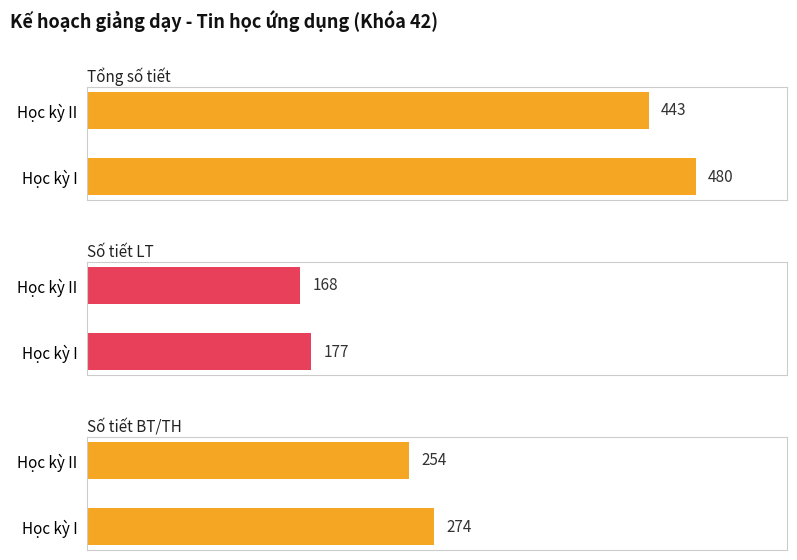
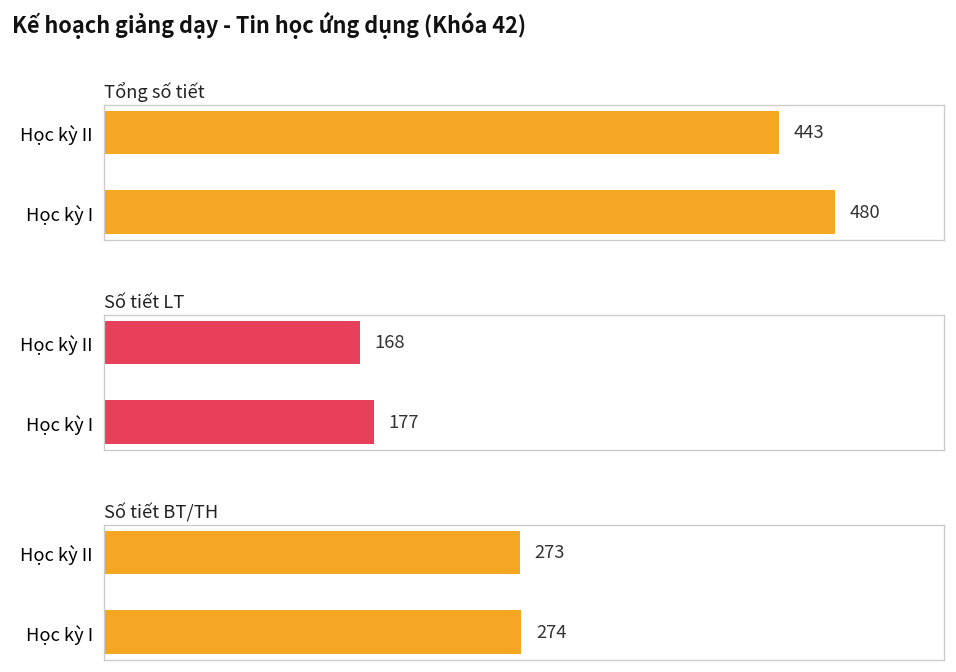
  {
    "Tổng số tiết": {
      "Học kỳ II": 443,
      "Học kỳ I": 480
    },
    "Số tiết LT": {
      "Học kỳ II": 168,
      "Học kỳ I": 177
    },
    "Số tiết BT/TH": {
-     "Học kỳ II": 254,
+     "Học kỳ II": 273,
      "Học kỳ I": 274
    }
  }
